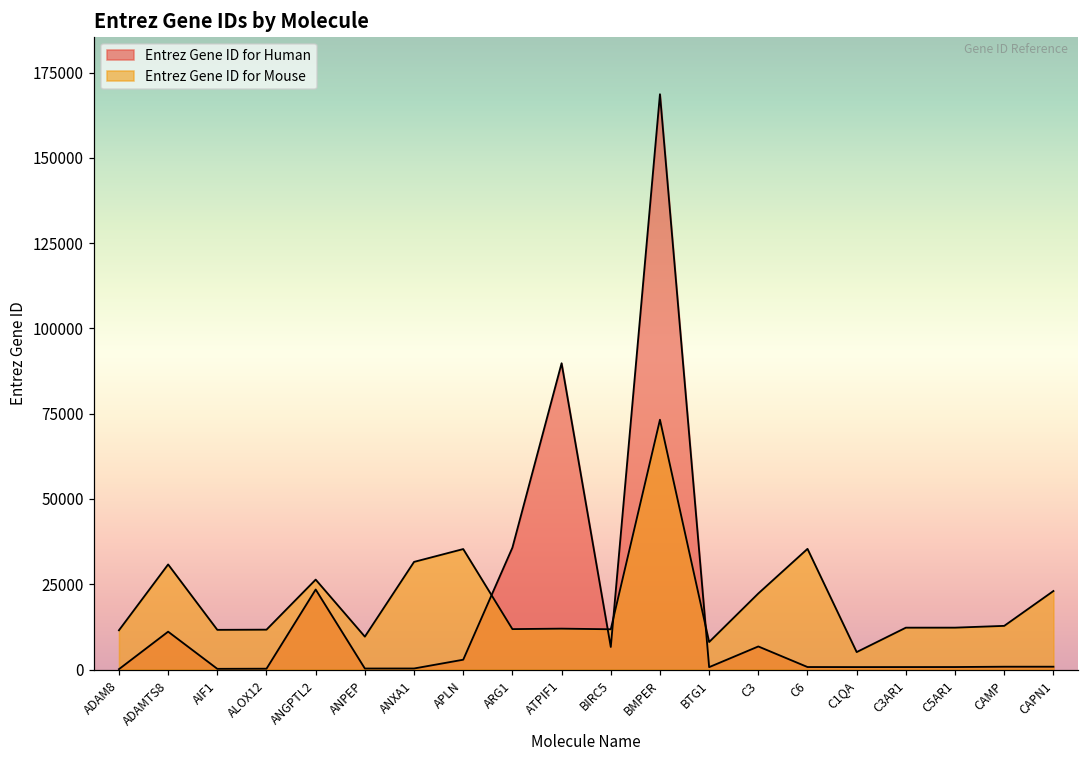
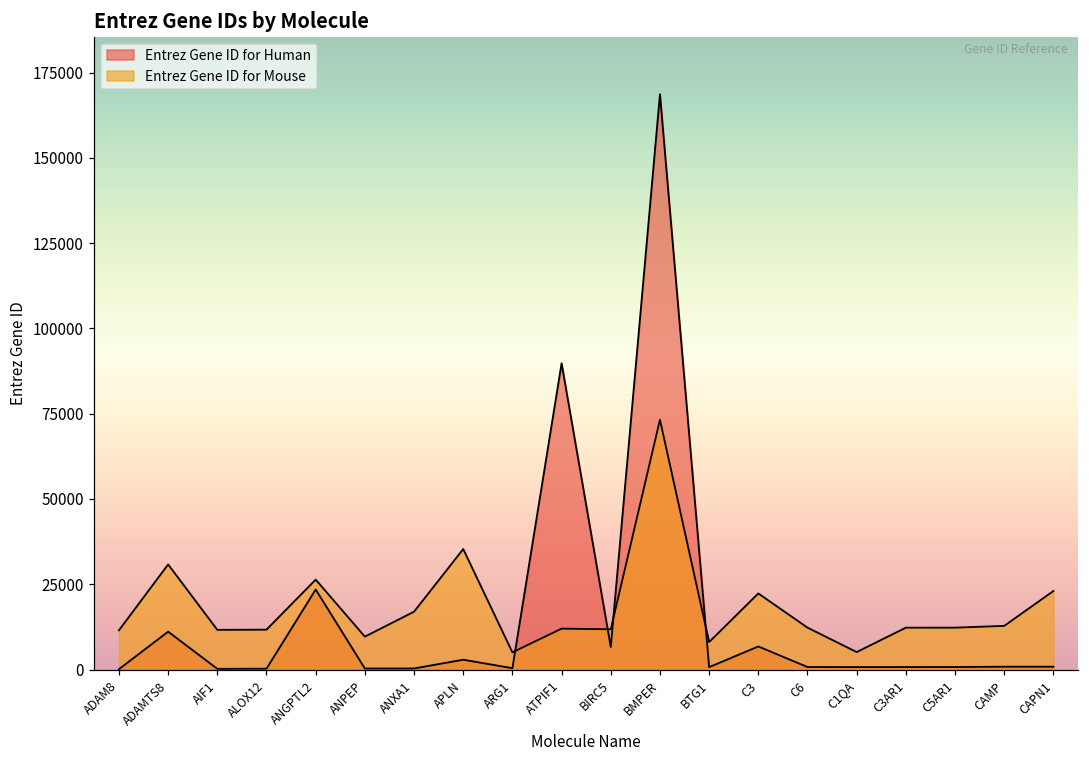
  {
    "Entrez Gene ID for Human": {
      "ADAM8": 0,
      "ADAMTS8": 11000,
      "AIF1": 0,
      "ALOX12": 0,
      "ANGPTL2": 23000,
      "ANPEP": 0,
      "ANXA1": 0,
      "APLN": 3000,
-     "ARG1": 36000,
+     "ARG1": 0,
      "ATPIF1": 90000,
      "BIRC5": 7000,
      "BMPER": 169000,
      "BTG1": 1000,
      "C3": 7000,
      "C6": 1000,
      "C1QA": 1000,
      "C3AR1": 1000,
      "C5AR1": 1000,
      "CAMP": 1000,
      "CAPN1": 1000
    },
    "Entrez Gene ID for Mouse": {
      "ADAM8": 12000,
      "ADAMTS8": 31000,
      "AIF1": 12000,
      "ALOX12": 12000,
      "ANGPTL2": 26000,
      "ANPEP": 10000,
-     "ANXA1": 32000,
+     "ANXA1": 17000,
      "APLN": 35000,
-     "ARG1": 12000,
+     "ARG1": 5000,
      "ATPIF1": 12000,
      "BIRC5": 12000,
      "BMPER": 73000,
      "BTG1": 8000,
      "C3": 22000,
-     "C6": 35000,
+     "C6": 12000,
      "C1QA": 5000,
      "C3AR1": 12000,
      "C5AR1": 12000,
      "CAMP": 13000,
      "CAPN1": 23000
    }
  }
